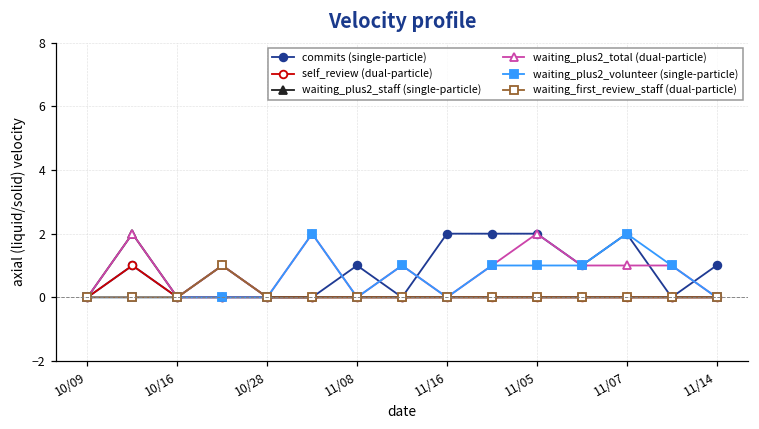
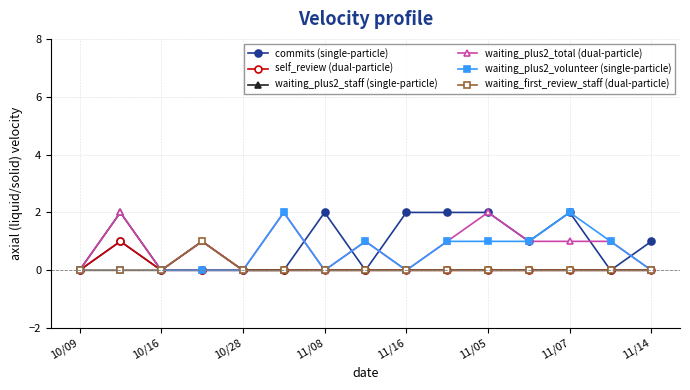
  {
    "commits (single-particle)": {
-     "11/08": 1,
+     "11/08": 2,
      "11/16": 2,
      "11/14": 1
    },
    "waiting_plus2_total (dual-particle)": {
      "11/07": 1
    },
    "waiting_plus2_volunteer (single-particle)": {
      "11/05": 1
    }
  }
